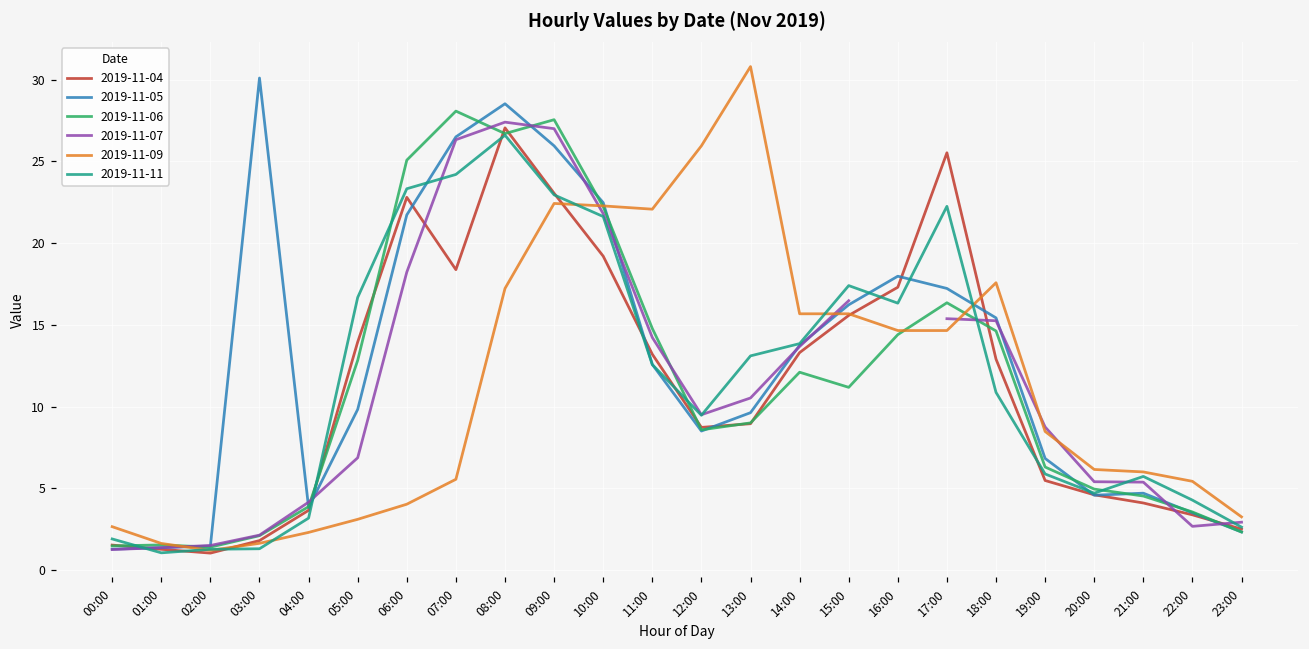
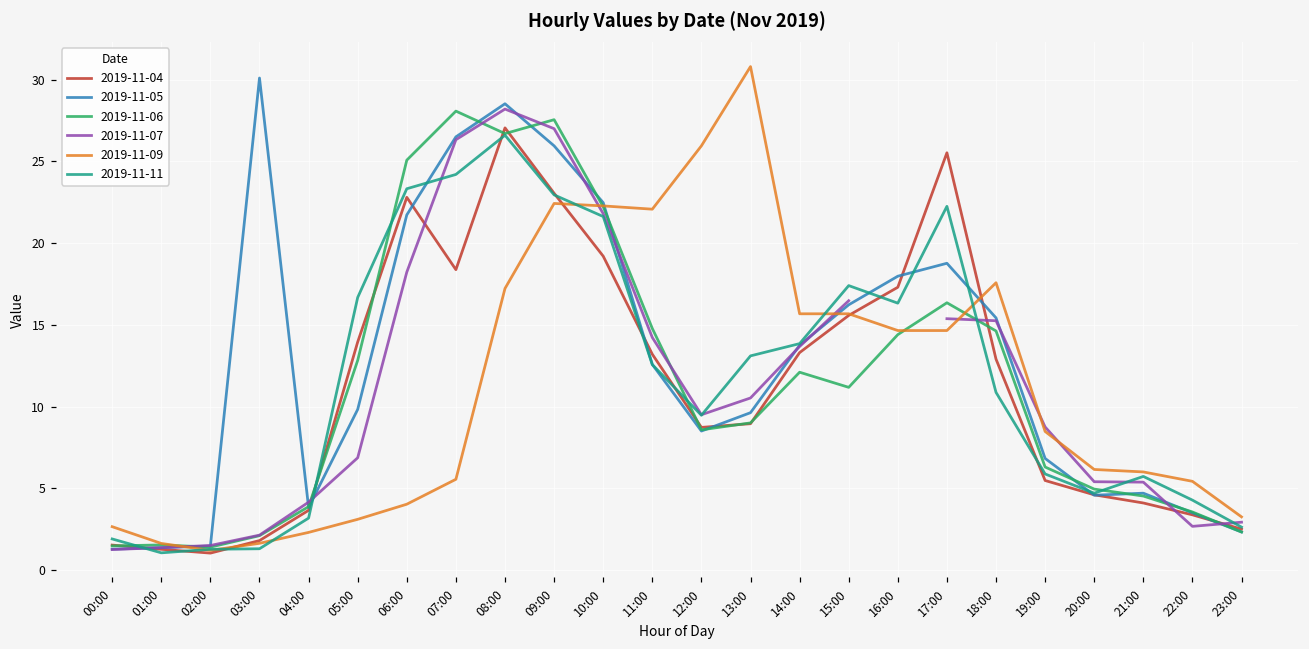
  {
    "2019-11-04": {
      "04:00": 3.7,
      "05:00": 14.0,
      "06:00": 22.8,
      "07:00": 18.4,
      "08:00": 27.1,
      "10:00": 19.2,
      "11:00": 13.2,
      "14:00": 13.3,
      "16:00": 17.3,
      "17:00": 25.5,
      "18:00": 12.9,
      "19:00": 5.5,
      "21:00": 4.1
    },
    "2019-11-05": {
      "03:00": 30.1,
      "05:00": 9.8,
      "06:00": 21.7,
      "07:00": 26.5,
      "08:00": 28.5,
      "09:00": 26.0,
      "10:00": 22.5,
      "13:00": 9.6,
      "15:00": 16.2,
      "16:00": 18.0,
-     "17:00": 17.2,
+     "17:00": 18.8,
      "18:00": 15.4,
      "19:00": 6.8,
      "21:00": 4.7
    },
    "2019-11-07": {
      "04:00": 4.2,
      "05:00": 6.9,
      "06:00": 18.2,
      "07:00": 26.3,
-     "08:00": 27.4,
+     "08:00": 28.2,
      "09:00": 27.0,
      "10:00": 21.8,
      "11:00": 14.2,
      "13:00": 10.5,
      "15:00": 16.5,
      "17:00": 15.4,
      "18:00": 15.3,
      "19:00": 8.8,
      "20:00": 5.4,
      "21:00": 5.4,
      "22:00": 2.7,
      "23:00": 2.9
    },
    "2019-11-09": {
      "00:00": 2.7,
      "04:00": 2.3,
      "05:00": 3.1,
      "06:00": 4.0,
      "07:00": 5.6,
      "08:00": 17.2,
      "09:00": 22.4,
      "11:00": 22.1,
      "12:00": 26.0,
      "13:00": 30.8,
      "14:00": 15.7,
      "16:00": 14.7,
      "17:00": 14.7,
      "18:00": 17.6,
      "19:00": 8.5,
      "20:00": 6.2,
      "21:00": 6.0,
      "22:00": 5.4,
      "23:00": 3.3
    }
  }
